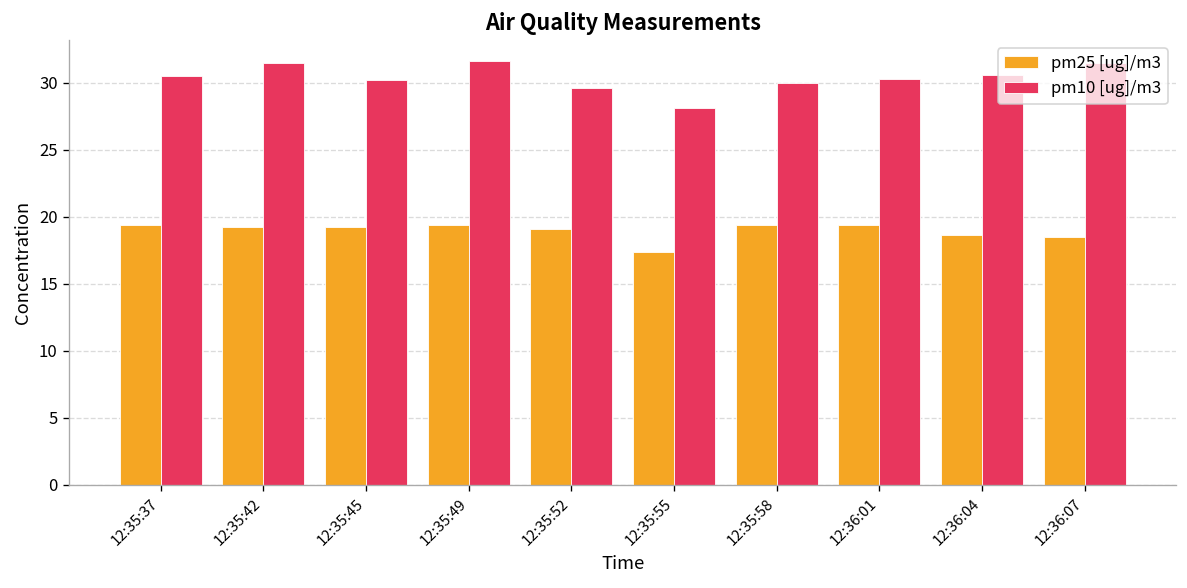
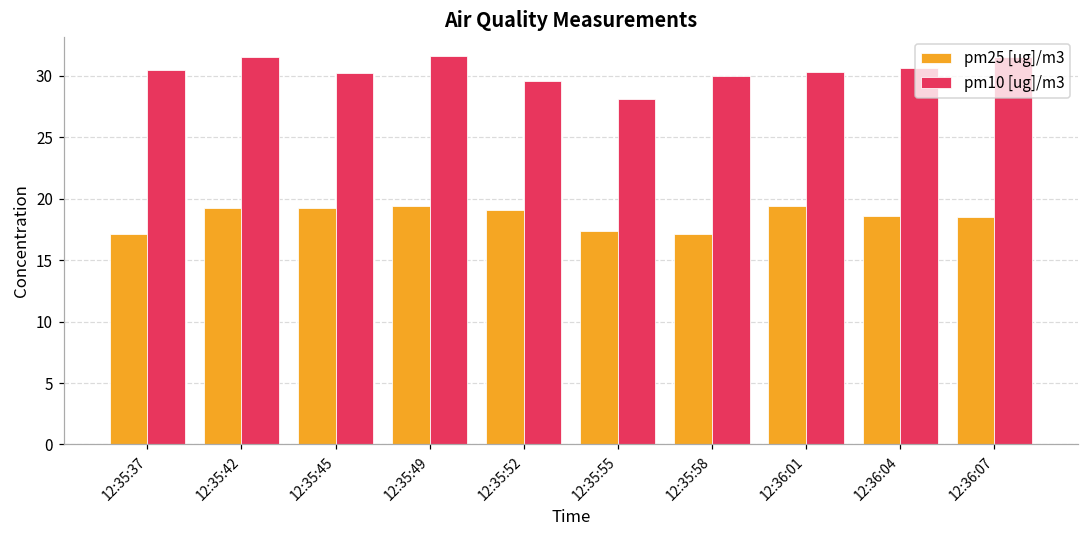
  {
    "pm25 [ug]/m3": {
-     "12:35:37": 19.4,
+     "12:35:37": 17.1,
      "12:35:42": 19.2,
      "12:35:45": 19.2,
      "12:35:49": 19.4,
      "12:35:52": 19.1,
      "12:35:55": 17.4,
-     "12:35:58": 19.4,
+     "12:35:58": 17.1,
      "12:36:01": 19.4,
      "12:36:04": 18.6,
      "12:36:07": 18.5
    },
    "pm10 [ug]/m3": {
      "12:35:37": 30.5,
      "12:35:42": 31.5,
      "12:35:45": 30.2,
      "12:35:49": 31.6,
      "12:35:52": 29.6,
      "12:35:55": 28.1,
      "12:35:58": 30.0,
      "12:36:01": 30.3
    }
  }
